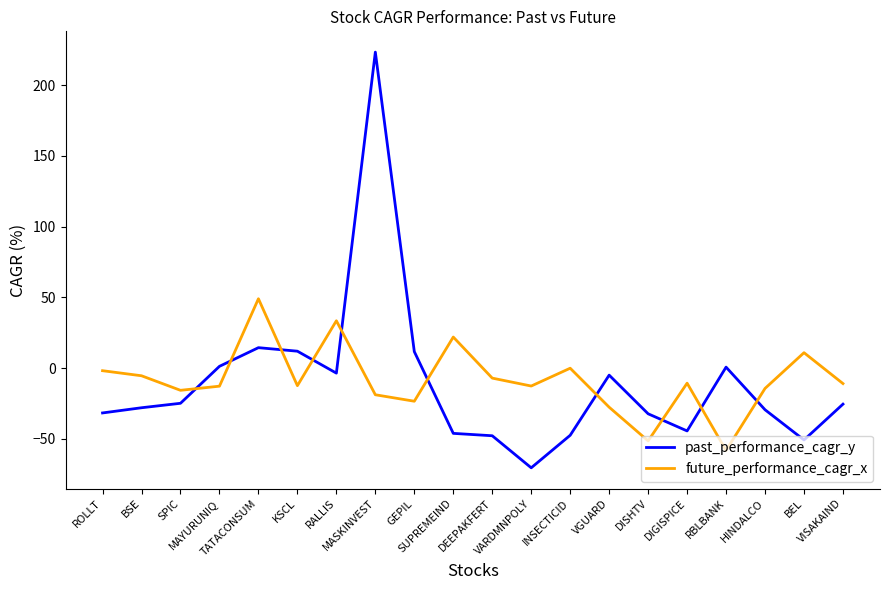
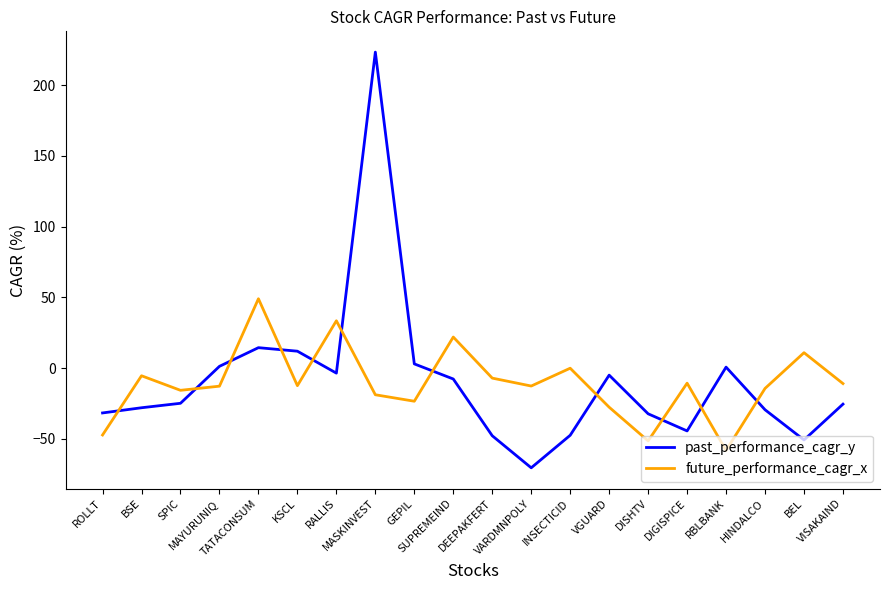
  {
    "past_performance_cagr_y": {
      "ROLLT": -32,
      "BSE": -28,
      "SPIC": -25,
      "MAYURUNIQ": 1,
      "TATACONSUM": 14,
      "KSCL": 12,
      "RALLIS": -3,
      "MASKINVEST": 223,
-     "GEPIL": 12,
-     "SUPREMEIND": -46,
+     "GEPIL": 3,
+     "SUPREMEIND": -8,
      "DEEPAKFERT": -48,
      "VARDMNPOLY": -70,
      "INSECTICID": -47,
      "VGUARD": -5,
      "DISHTV": -32,
      "DIGISPICE": -44,
      "RBLBANK": 1,
      "HINDALCO": -29,
      "VISAKAIND": -25
    },
    "future_performance_cagr_x": {
-     "ROLLT": -2,
+     "ROLLT": -47,
      "BSE": -5,
      "SPIC": -16,
      "MAYURUNIQ": -13,
      "TATACONSUM": 49,
      "KSCL": -12,
      "RALLIS": 33,
      "MASKINVEST": -19,
      "GEPIL": -23,
      "SUPREMEIND": 22,
      "DEEPAKFERT": -7,
      "VARDMNPOLY": -13,
      "INSECTICID": 0,
      "VGUARD": -28,
      "DIGISPICE": -11,
      "HINDALCO": -14,
      "BEL": 11,
      "VISAKAIND": -11
    }
  }
